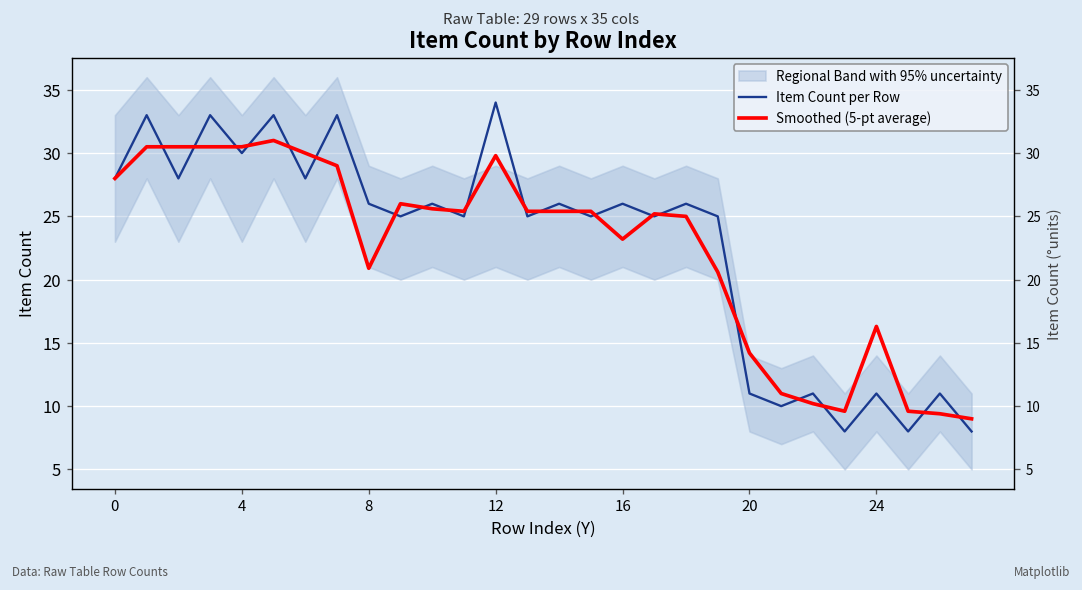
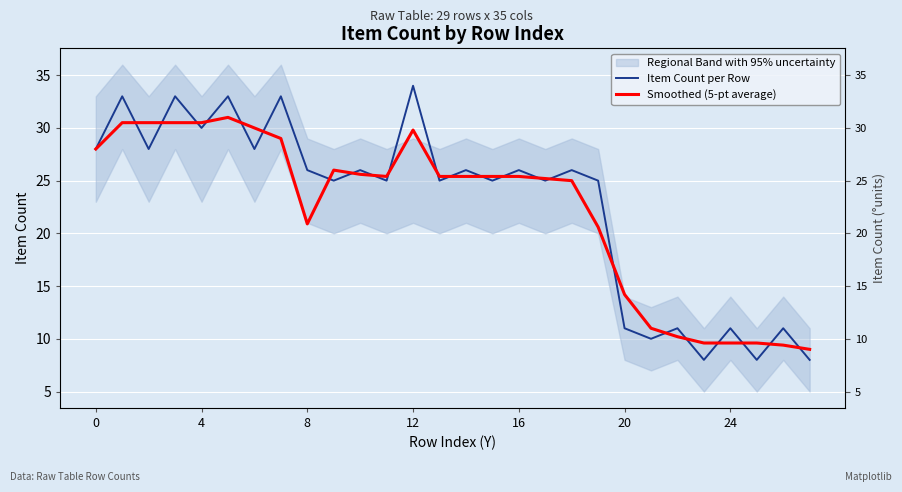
  {
    "Item Count per Row": {
      "4": 30.0,
      "8": 26.0,
      "12": 34.0,
      "16": 26.0,
      "20": 11.0,
      "24": 11.0
    },
    "Smoothed (5-pt average)": {
      "4": 30.5,
      "8": 20.9,
      "12": 29.8,
-     "16": 23.2,
-     "24": 16.3
+     "16": 25.4,
+     "24": 9.6
    }
  }
